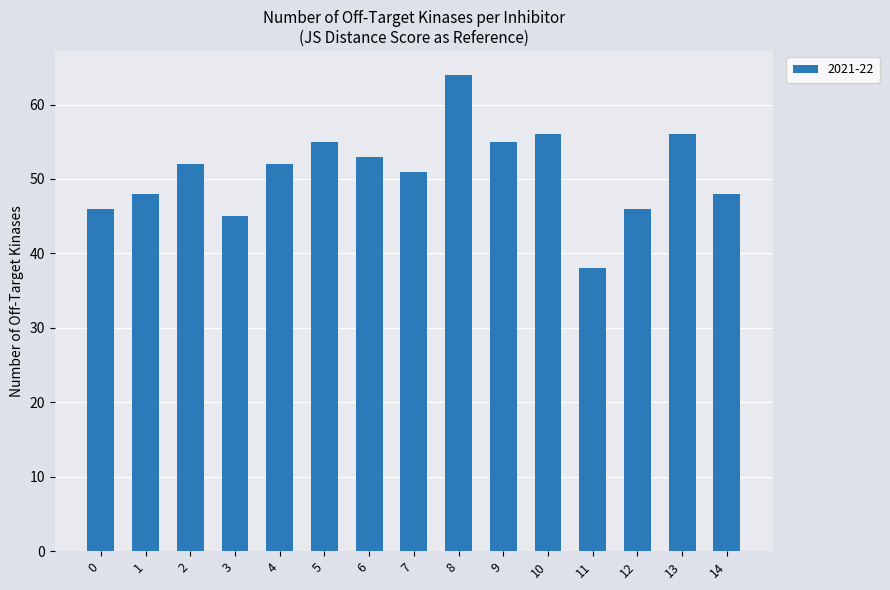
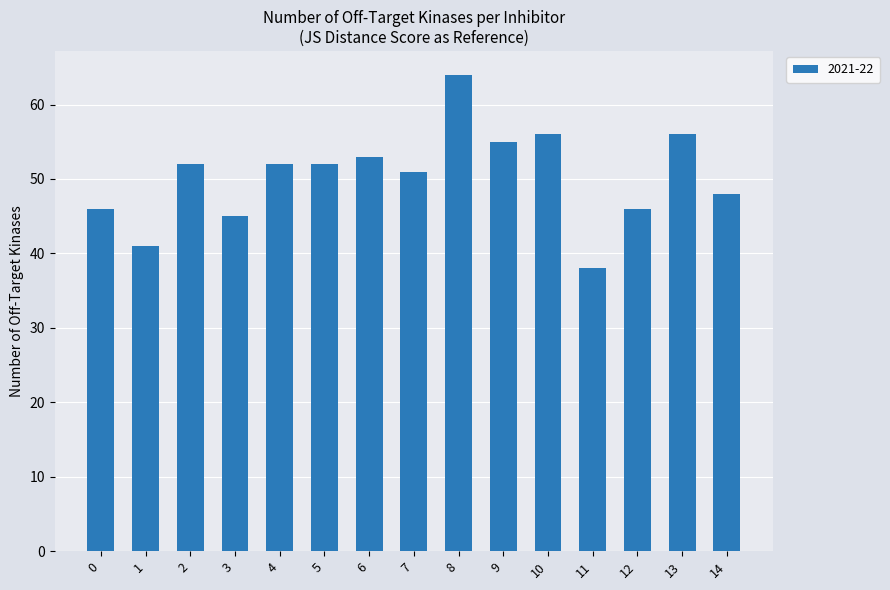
  {
    "0": 46,
-   "1": 48,
+   "1": 41,
    "2": 52,
    "3": 45,
    "4": 52,
-   "5": 55,
+   "5": 52,
    "6": 53,
    "7": 51,
    "8": 64,
    "9": 55,
    "10": 56,
    "11": 38,
    "12": 46,
    "13": 56,
    "14": 48
  }
